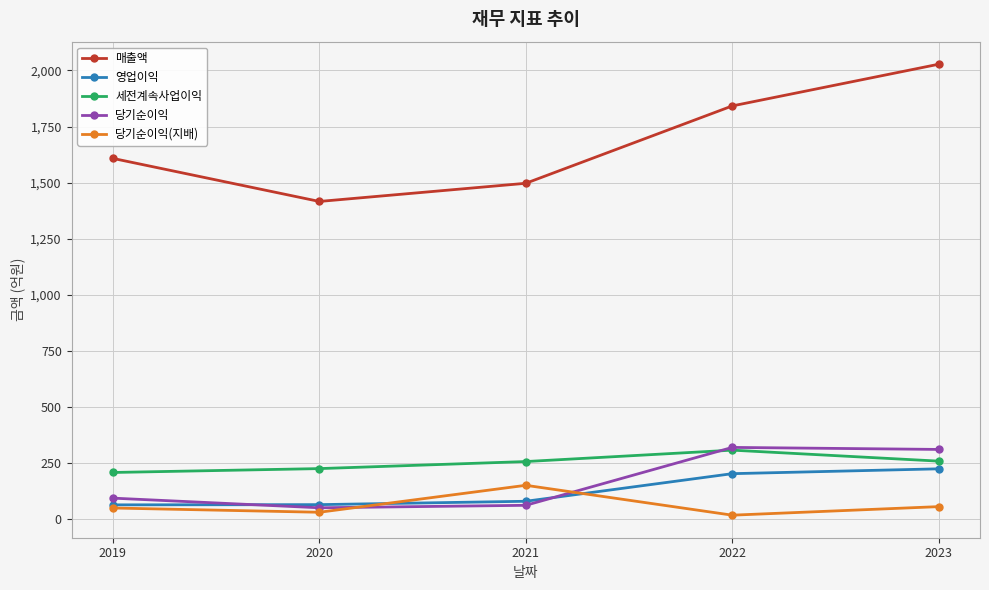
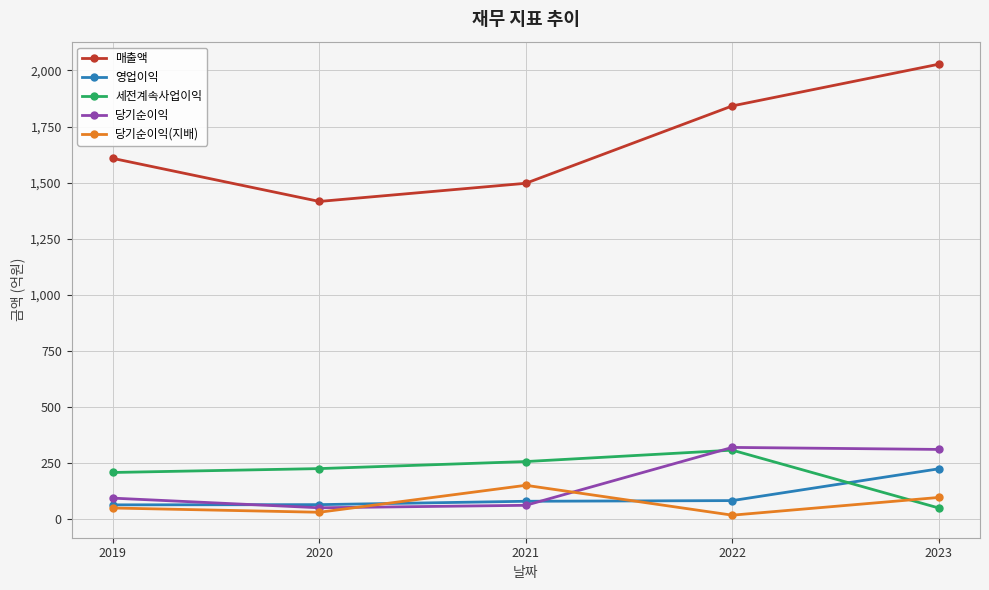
  {
    "매출액": {
      "2019": "1,610",
      "2020": "1,420",
      "2021": "1,500",
      "2022": "1,840",
      "2023": "2,030"
    },
    "영업이익": {
      "2019": "60",
      "2020": "60",
      "2021": "80",
-     "2022": "200",
+     "2022": "80",
      "2023": "220"
    },
    "세전계속사업이익": {
      "2019": "210",
      "2020": "220",
      "2021": "260",
      "2022": "310",
-     "2023": "260"
+     "2023": "50"
    },
    "당기순이익": {
      "2019": "90",
      "2020": "50",
      "2021": "60",
      "2022": "320",
      "2023": "310"
    },
    "당기순이익(지배)": {
      "2019": "50",
      "2020": "30",
      "2021": "150",
      "2022": "20",
-     "2023": "60"
+     "2023": "100"
    }
  }
